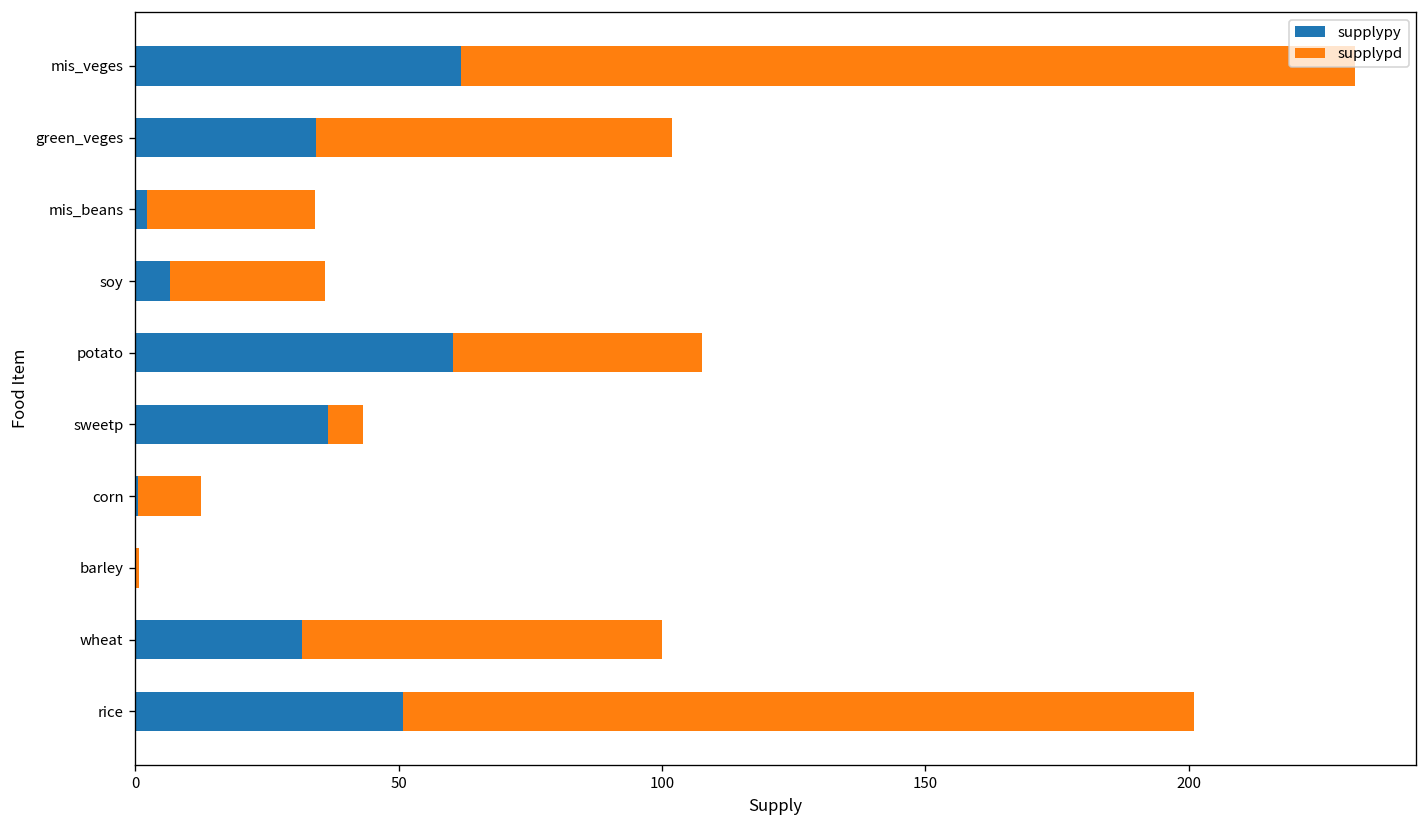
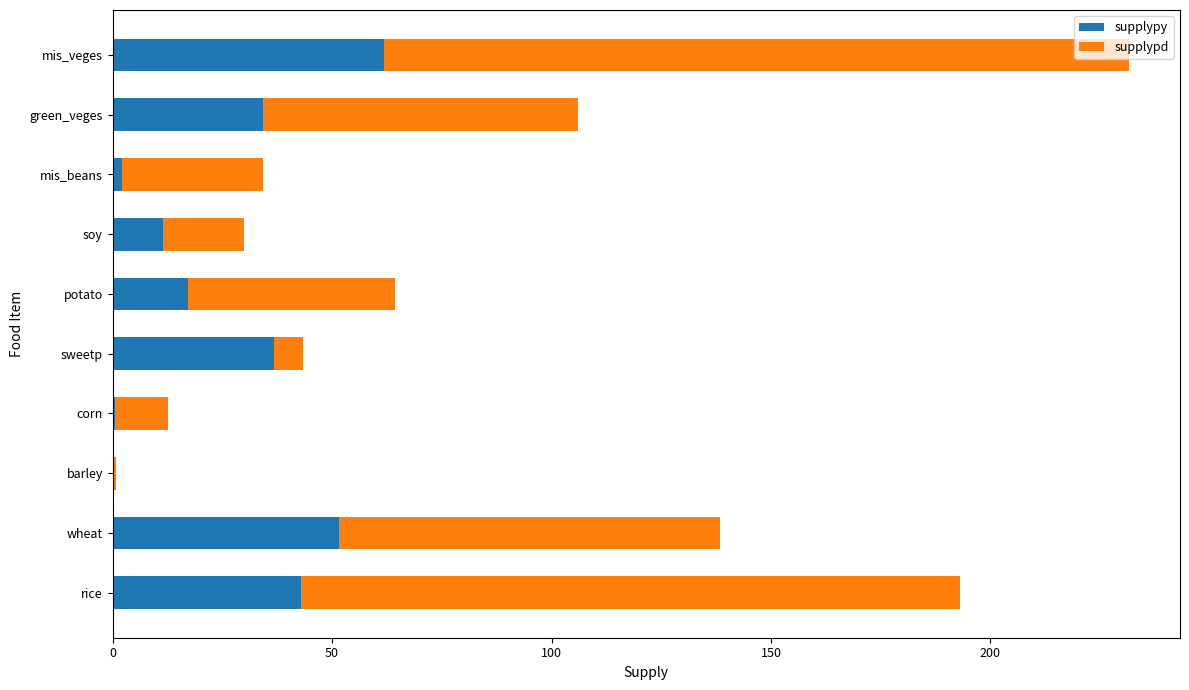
  {
    "supplypy": {
      "mis_veges": 62,
      "green_veges": 34,
      "mis_beans": 2,
-     "soy": 7,
-     "potato": 60,
+     "soy": 12,
+     "potato": 17,
      "sweetp": 37,
-     "wheat": 32,
-     "rice": 51
+     "wheat": 52,
+     "rice": 43
    },
    "supplypd": {
-     "green_veges": 68,
+     "green_veges": 72,
      "mis_beans": 32,
-     "soy": 29,
+     "soy": 18,
      "potato": 47,
      "sweetp": 7,
      "corn": 12,
      "barley": 1,
-     "wheat": 68,
+     "wheat": 87,
      "rice": 150
    }
  }
